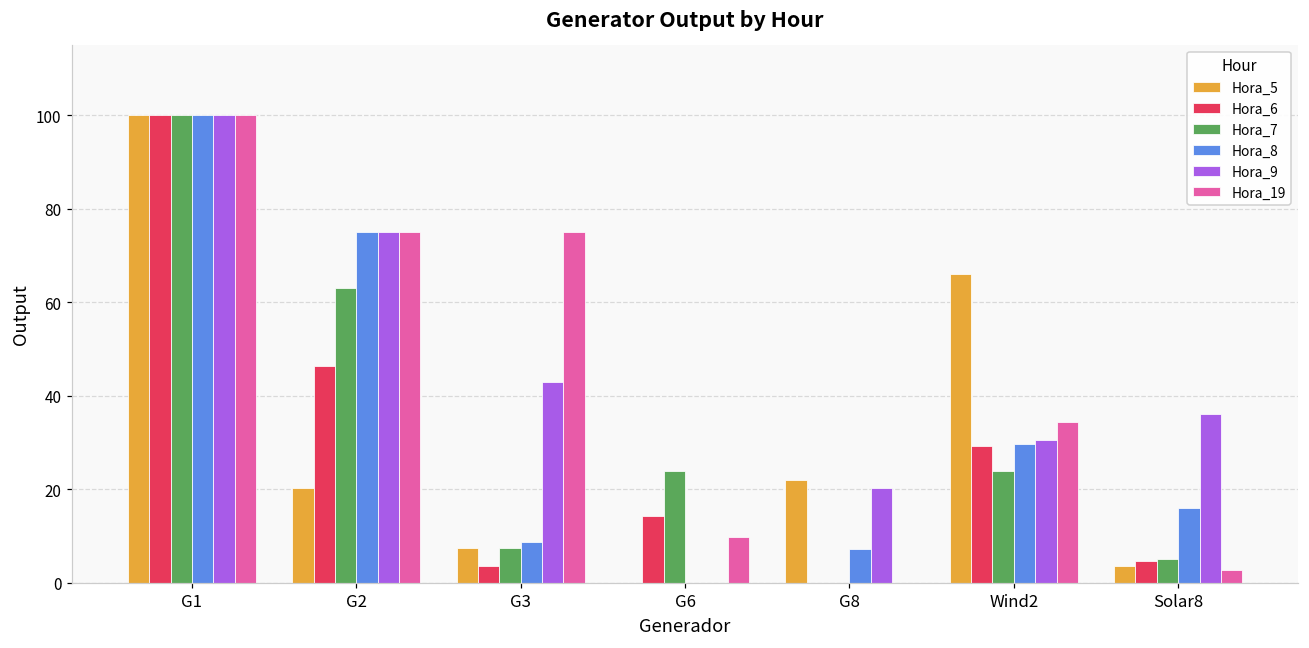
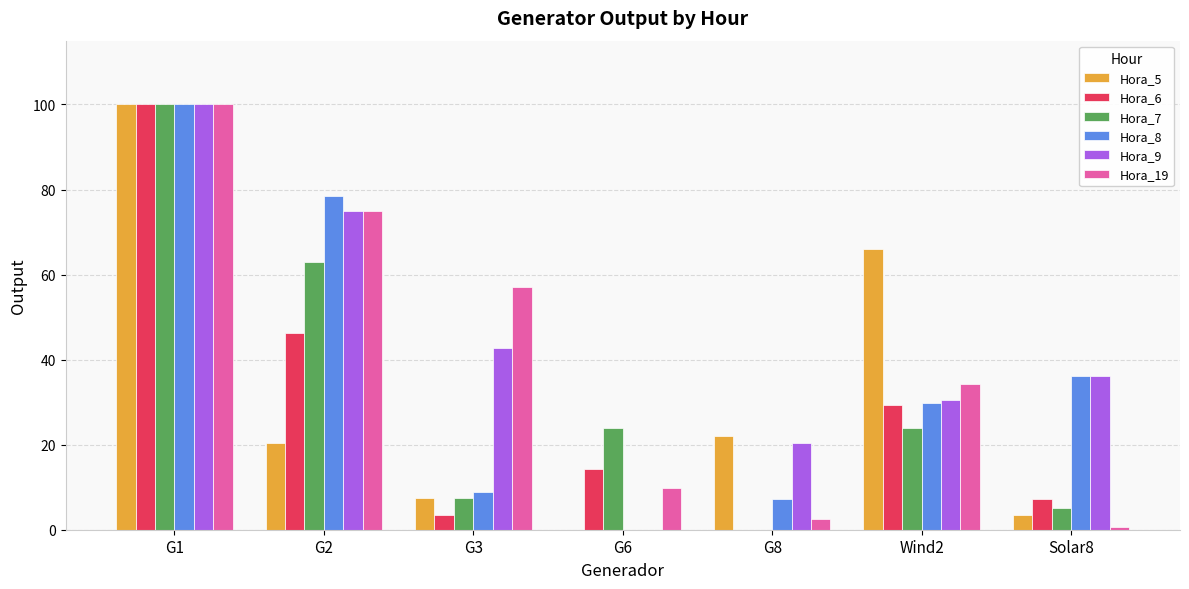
  {
    "Hora_5": {
      "G1": 100,
      "G2": 20,
      "G3": 8,
      "G6": 0,
      "G8": 22,
      "Wind2": 66,
      "Solar8": 4
    },
    "Hora_6": {
      "G1": 100,
      "G2": 46,
      "G3": 3,
      "G6": 14,
      "G8": 0,
      "Wind2": 29,
-     "Solar8": 5
+     "Solar8": 7
    },
    "Hora_7": {
      "G1": 100,
      "G2": 63,
      "G3": 8,
      "G6": 24,
      "G8": 0,
      "Wind2": 24,
      "Solar8": 5
    },
    "Hora_8": {
      "G1": 100,
-     "G2": 75,
+     "G2": 78,
      "G3": 9,
      "G6": 0,
      "G8": 7,
      "Wind2": 30,
-     "Solar8": 16
+     "Solar8": 36
    },
    "Hora_9": {
      "G1": 100,
      "G2": 75,
      "G3": 43,
      "G6": 0,
      "G8": 20,
      "Wind2": 30,
      "Solar8": 36
    },
    "Hora_19": {
      "G1": 100,
      "G2": 75,
-     "G3": 75,
+     "G3": 57,
      "G6": 10,
-     "G8": 0,
+     "G8": 3,
      "Wind2": 34,
-     "Solar8": 3
+     "Solar8": 1
    }
  }
